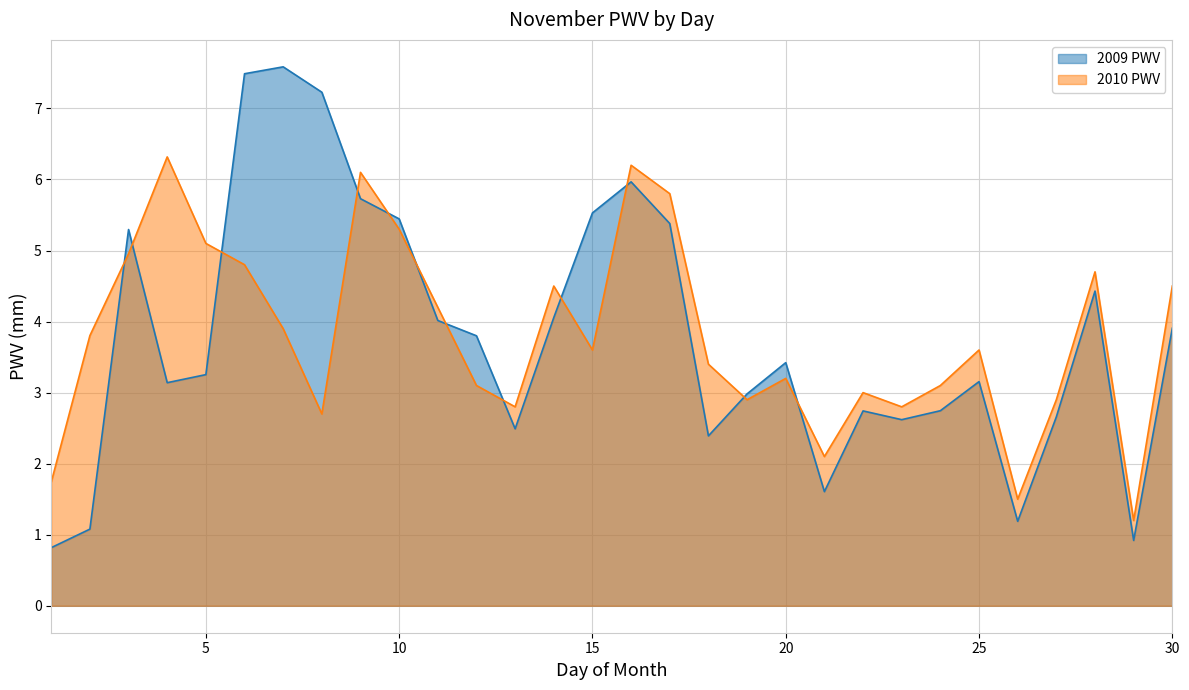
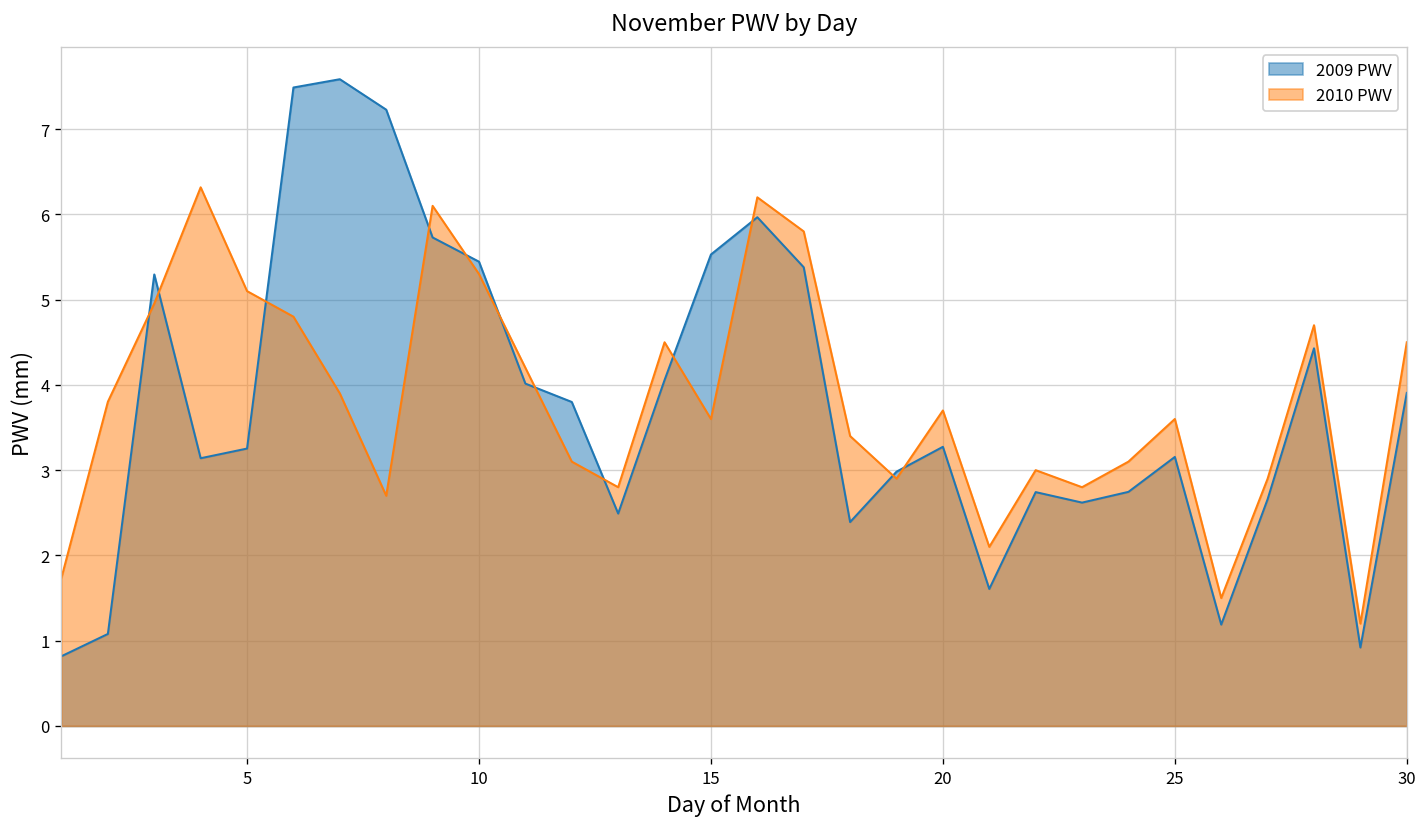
  {
    "2009 PWV": {
      "5": 3.3,
      "10": 5.4,
      "15": 5.5,
-     "20": 3.4,
+     "20": 3.3,
      "25": 3.2,
      "30": 3.9
    },
    "2010 PWV": {
      "5": 5.1,
      "10": 5.3,
      "15": 3.6,
-     "20": 3.2,
+     "20": 3.7,
      "25": 3.6,
      "30": 4.5
    }
  }
